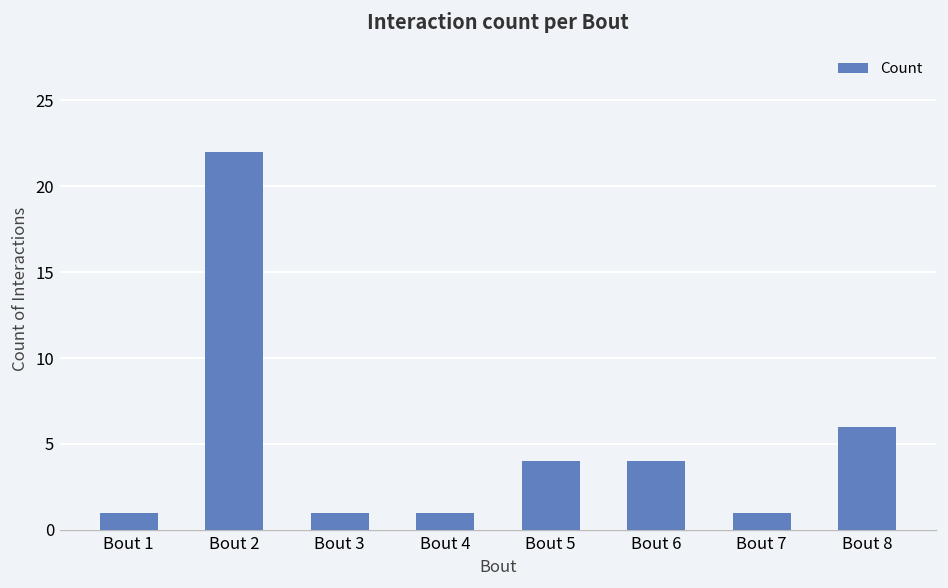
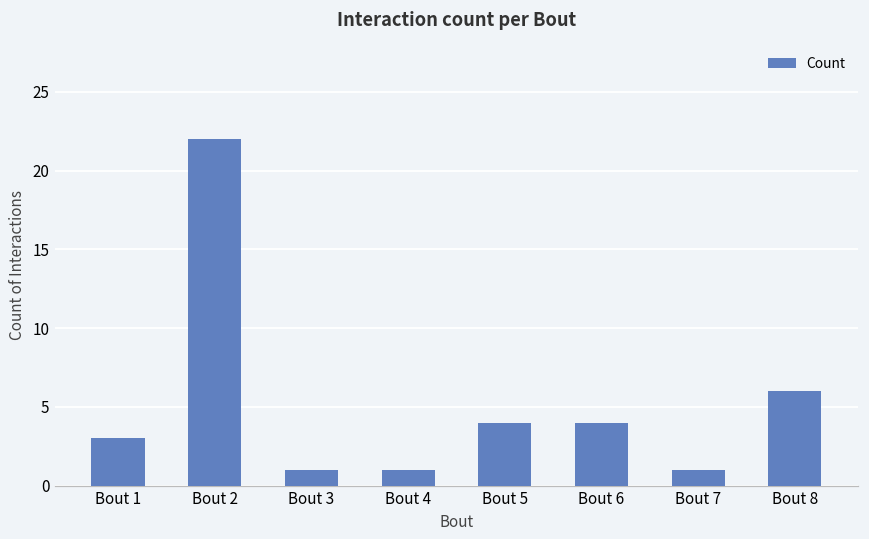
  {
-   "Bout 1": 1,
+   "Bout 1": 3,
    "Bout 2": 22,
    "Bout 3": 1,
    "Bout 4": 1,
    "Bout 5": 4,
    "Bout 6": 4,
    "Bout 7": 1,
    "Bout 8": 6
  }
